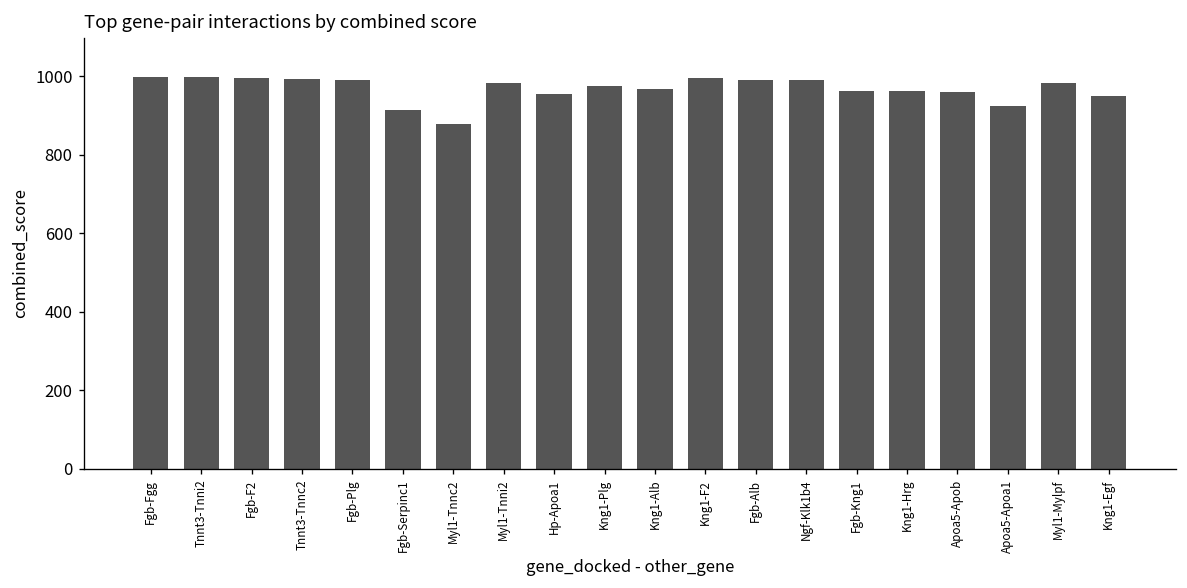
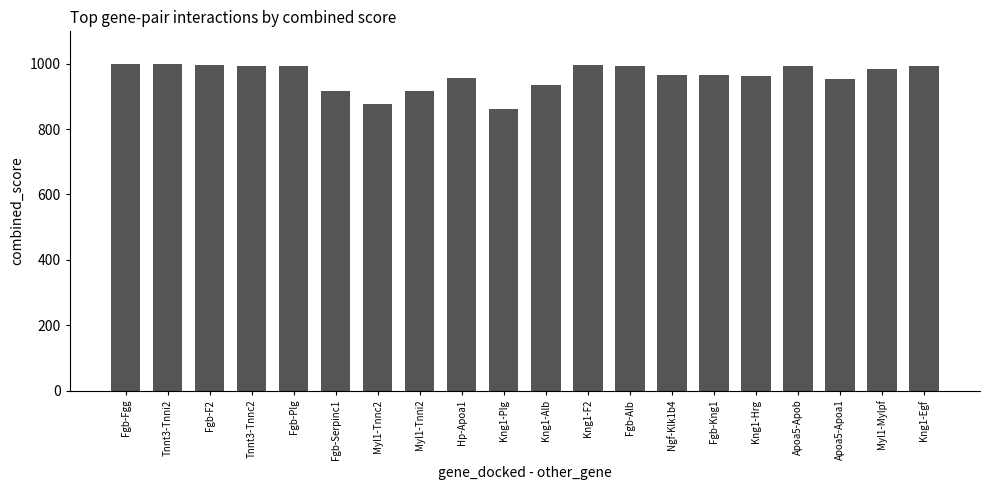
  {
    "Fgb-Fgg": 1000,
    "Tnnt3-Tnni2": 1000,
    "Fgb-F2": 1000,
    "Tnnt3-Tnnc2": 990,
    "Fgb-Plg": 990,
    "Fgb-Serpinc1": 920,
    "Myl1-Tnnc2": 880,
-   "Myl1-Tnni2": 980,
+   "Myl1-Tnni2": 920,
    "Hp-Apoa1": 960,
-   "Kng1-Plg": 980,
-   "Kng1-Alb": 970,
+   "Kng1-Plg": 860,
+   "Kng1-Alb": 940,
    "Kng1-F2": 1000,
    "Fgb-Alb": 990,
-   "Ngf-Klk1b4": 990,
+   "Ngf-Klk1b4": 970,
    "Fgb-Kng1": 960,
    "Kng1-Hrg": 960,
-   "Apoa5-Apob": 960,
-   "Apoa5-Apoa1": 930,
+   "Apoa5-Apob": 990,
+   "Apoa5-Apoa1": 950,
    "Myl1-Mylpf": 980,
-   "Kng1-Egf": 950
+   "Kng1-Egf": 990
  }
